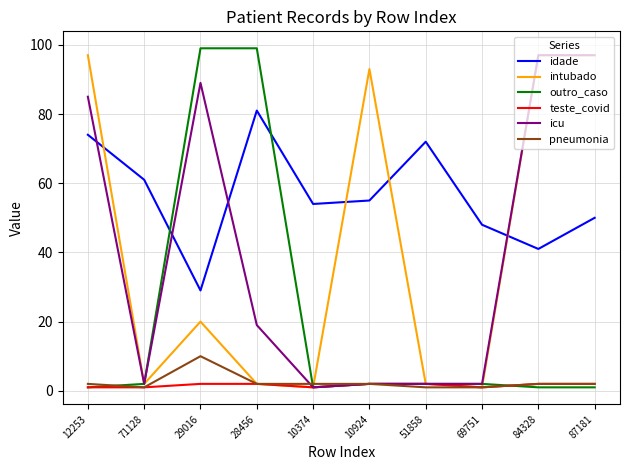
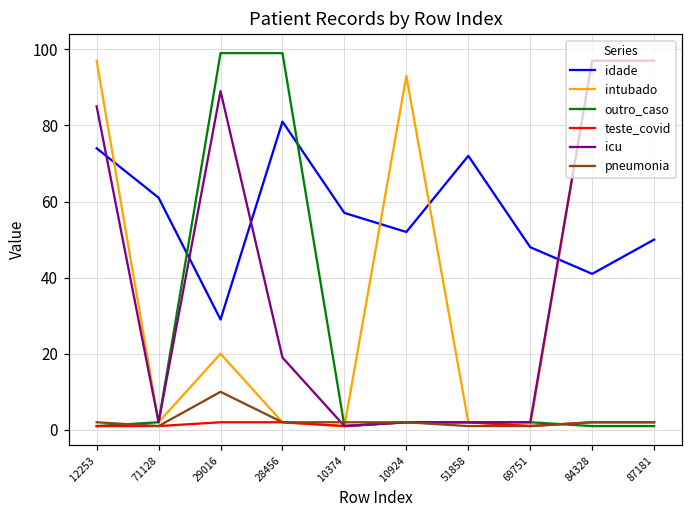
  {
    "idade": {
      "12253": 74,
      "71128": 61,
      "29016": 29,
      "28456": 81,
-     "10374": 54,
-     "10924": 55,
+     "10374": 57,
+     "10924": 52,
      "51858": 72,
      "69751": 48,
      "84328": 41,
      "87181": 50
    },
    "intubado": {
      "12253": 97,
      "29016": 20,
      "10924": 93
    },
    "outro_caso": {
      "29016": 99,
      "28456": 99,
      "84328": 1,
      "87181": 1
    },
    "teste_covid": {
      "29016": 2
    },
    "icu": {
      "12253": 85,
      "29016": 89,
      "28456": 19
    },
    "pneumonia": {
      "12253": 2,
      "29016": 10,
      "10374": 2,
      "51858": 1
    }
  }
